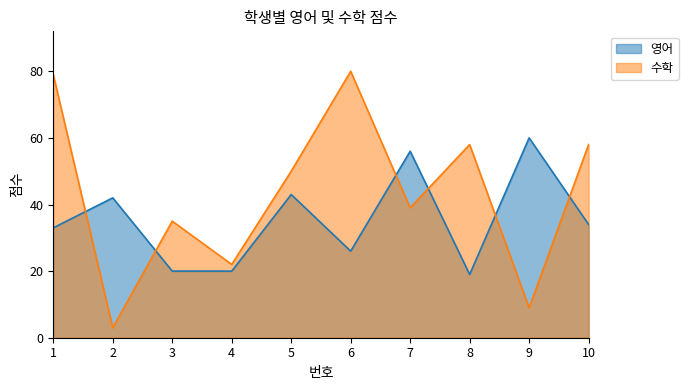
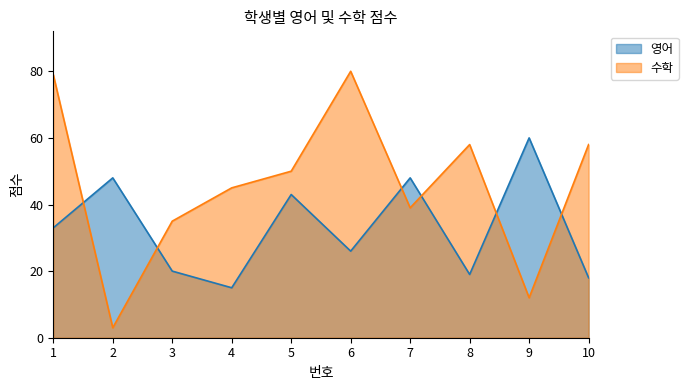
  {
    "영어": {
      "1": 33,
-     "2": 42,
+     "2": 48,
      "3": 20,
-     "4": 20,
+     "4": 15,
      "5": 43,
      "6": 26,
-     "7": 56,
+     "7": 48,
      "8": 19,
      "9": 60,
-     "10": 34
+     "10": 18
    },
    "수학": {
      "1": 79,
      "2": 3,
      "3": 35,
-     "4": 22,
+     "4": 45,
      "5": 50,
      "6": 80,
      "7": 39,
      "8": 58,
-     "9": 9,
+     "9": 12,
      "10": 58
    }
  }
